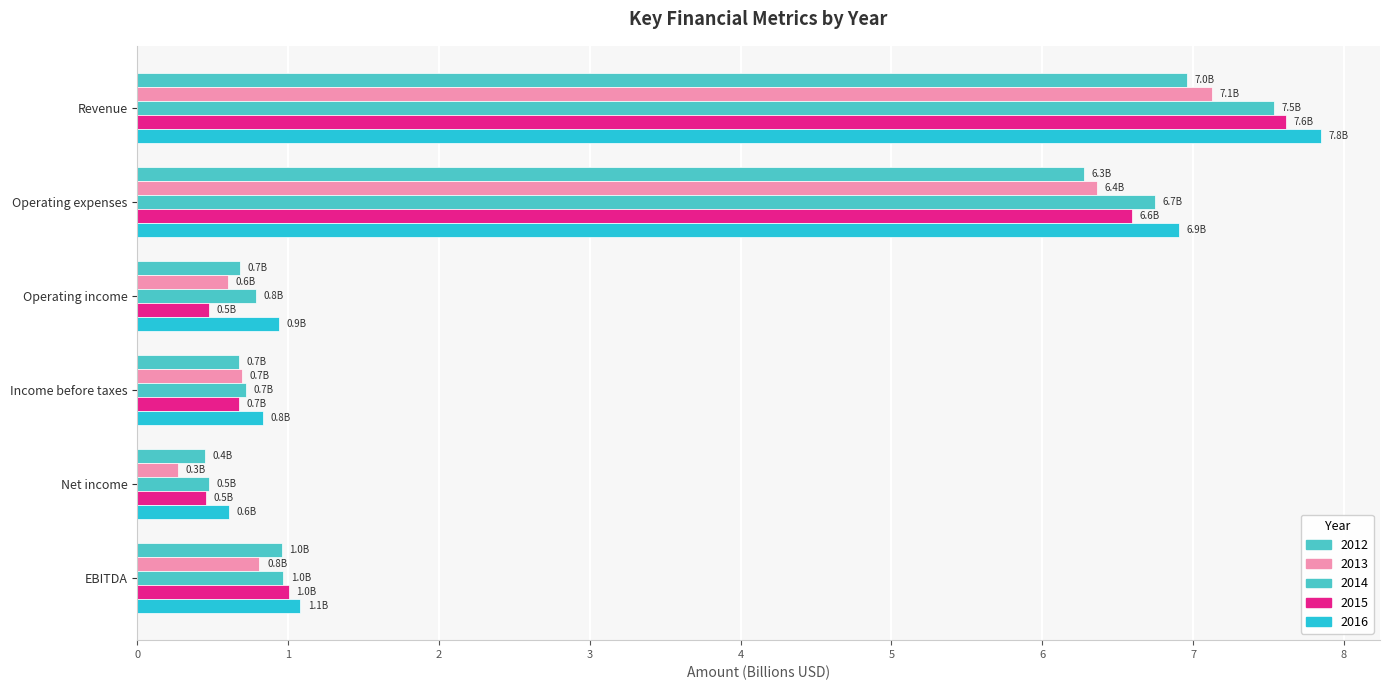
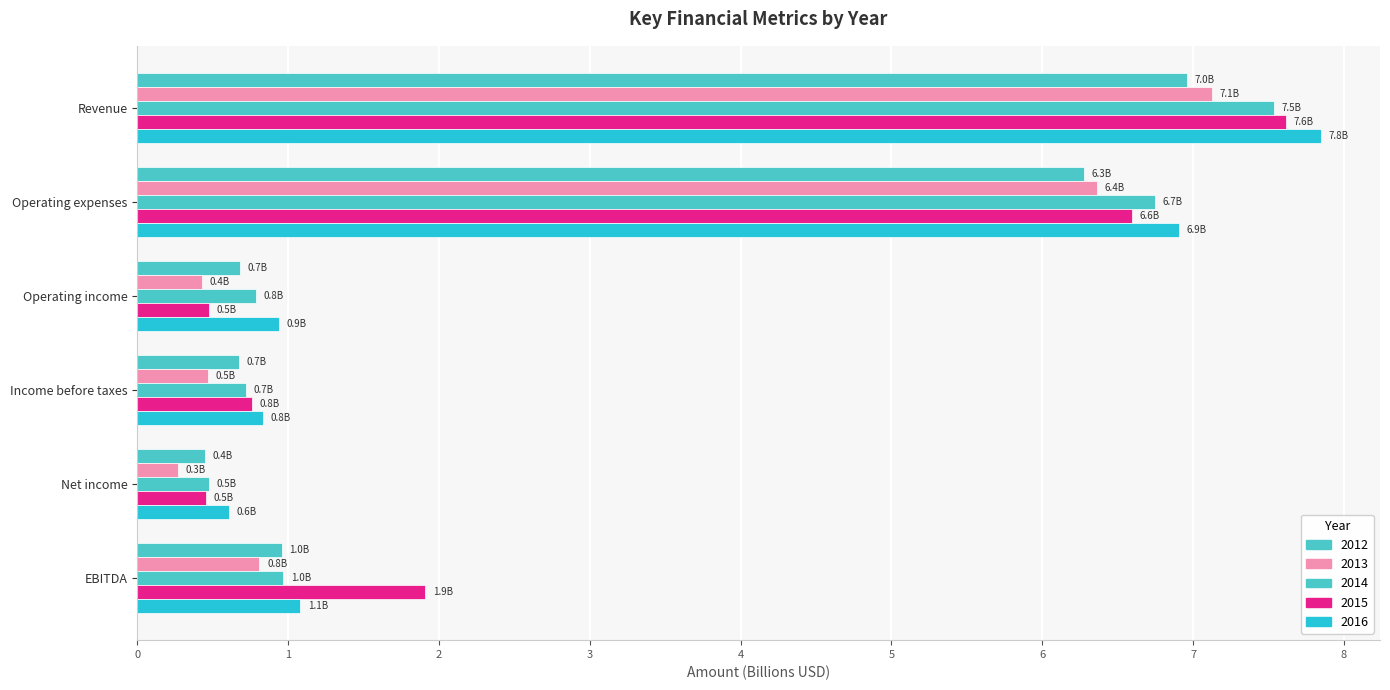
  {
    "2013": {
      "Revenue": "7.1B",
      "Operating expenses": "6.4B",
-     "Operating income": "0.6B",
-     "Income before taxes": "0.7B",
+     "Operating income": "0.4B",
+     "Income before taxes": "0.5B",
      "Net income": "0.3B",
      "EBITDA": "0.8B"
    },
    "2015": {
      "Revenue": "7.6B",
      "Operating expenses": "6.6B",
      "Operating income": "0.5B",
-     "Income before taxes": "0.7B",
+     "Income before taxes": "0.8B",
      "Net income": "0.5B",
-     "EBITDA": "1.0B"
+     "EBITDA": "1.9B"
    }
  }
